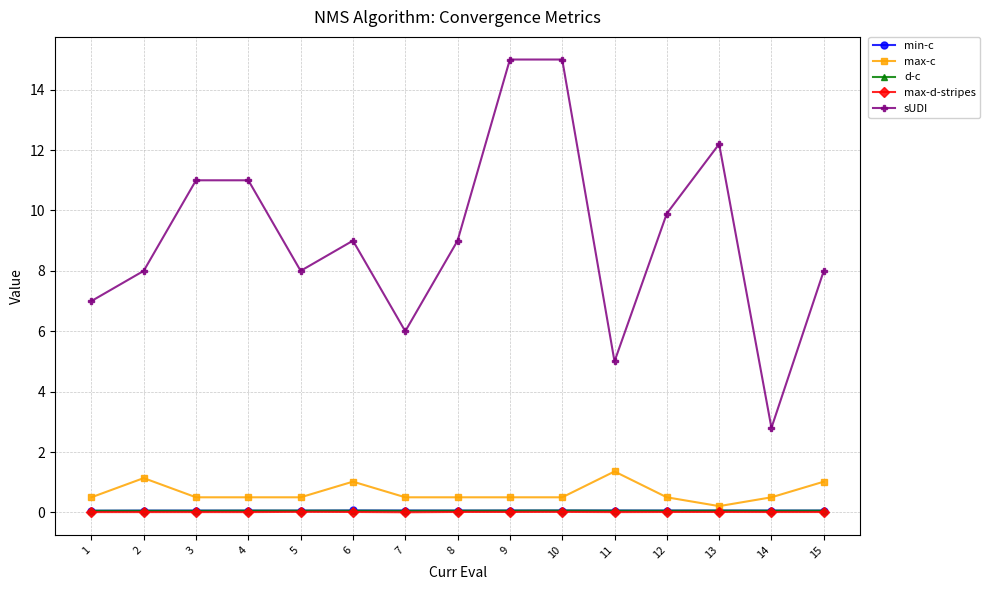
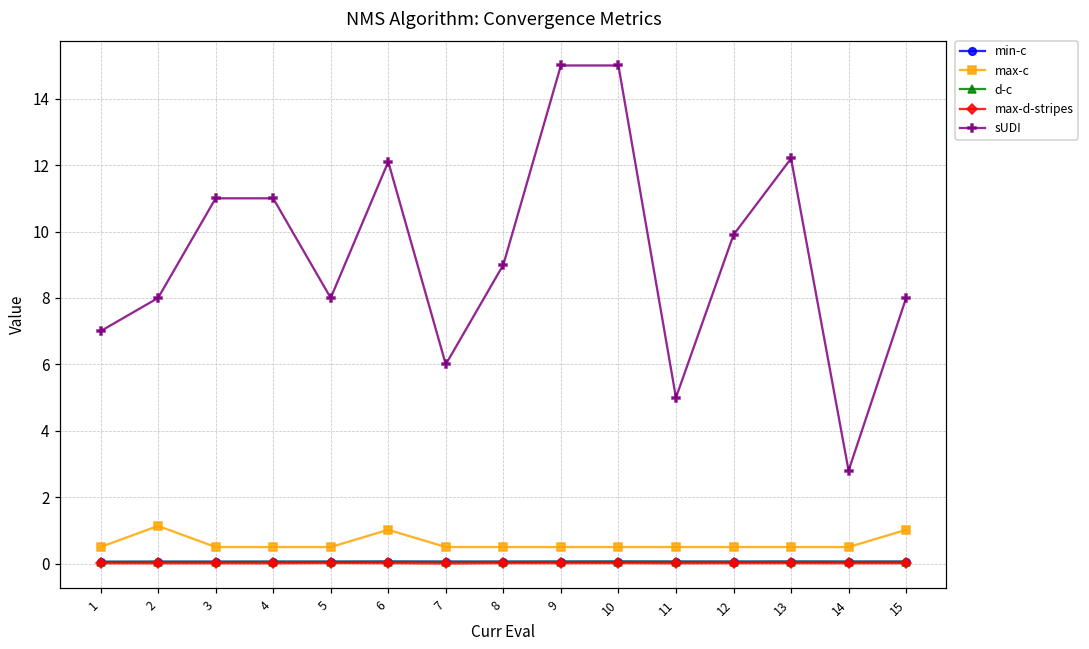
  {
    "max-c": {
      "1": 0.5,
      "2": 1.1,
      "3": 0.5,
      "4": 0.5,
      "5": 0.5,
      "6": 1.0,
      "7": 0.5,
      "8": 0.5,
      "9": 0.5,
      "10": 0.5,
-     "11": 1.4,
+     "11": 0.5,
      "12": 0.5,
-     "13": 0.2,
+     "13": 0.5,
      "14": 0.5,
      "15": 1.0
    },
    "sUDI": {
      "1": 7.0,
      "2": 8.0,
      "3": 11.0,
      "4": 11.0,
      "5": 8.0,
-     "6": 9.0,
+     "6": 12.1,
      "7": 6.0,
      "8": 9.0,
      "9": 15.0,
      "10": 15.0,
      "11": 5.0,
      "12": 9.9,
      "13": 12.2,
      "14": 2.8,
      "15": 8.0
    }
  }
